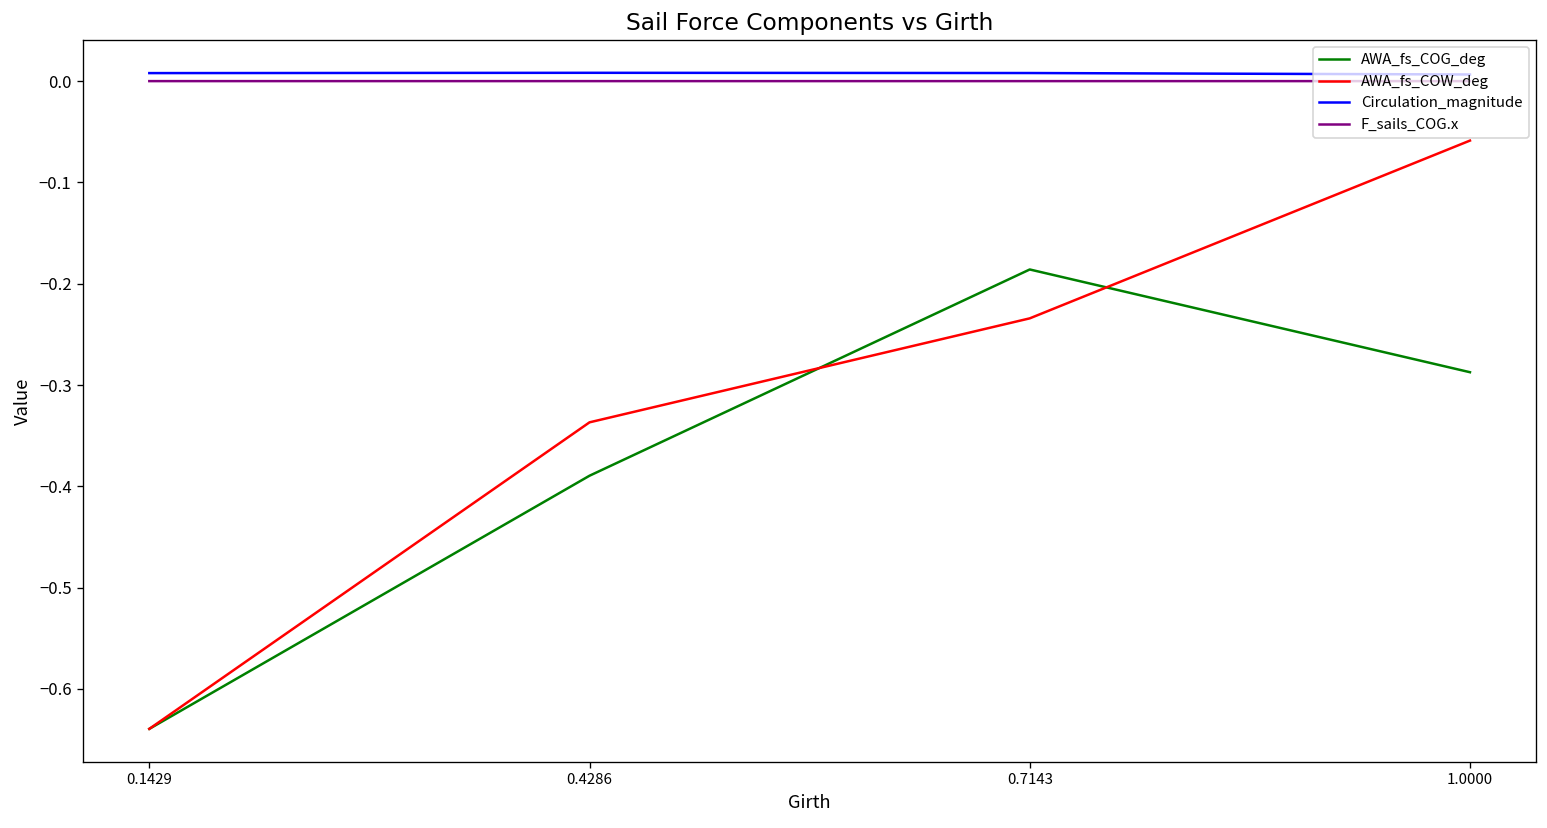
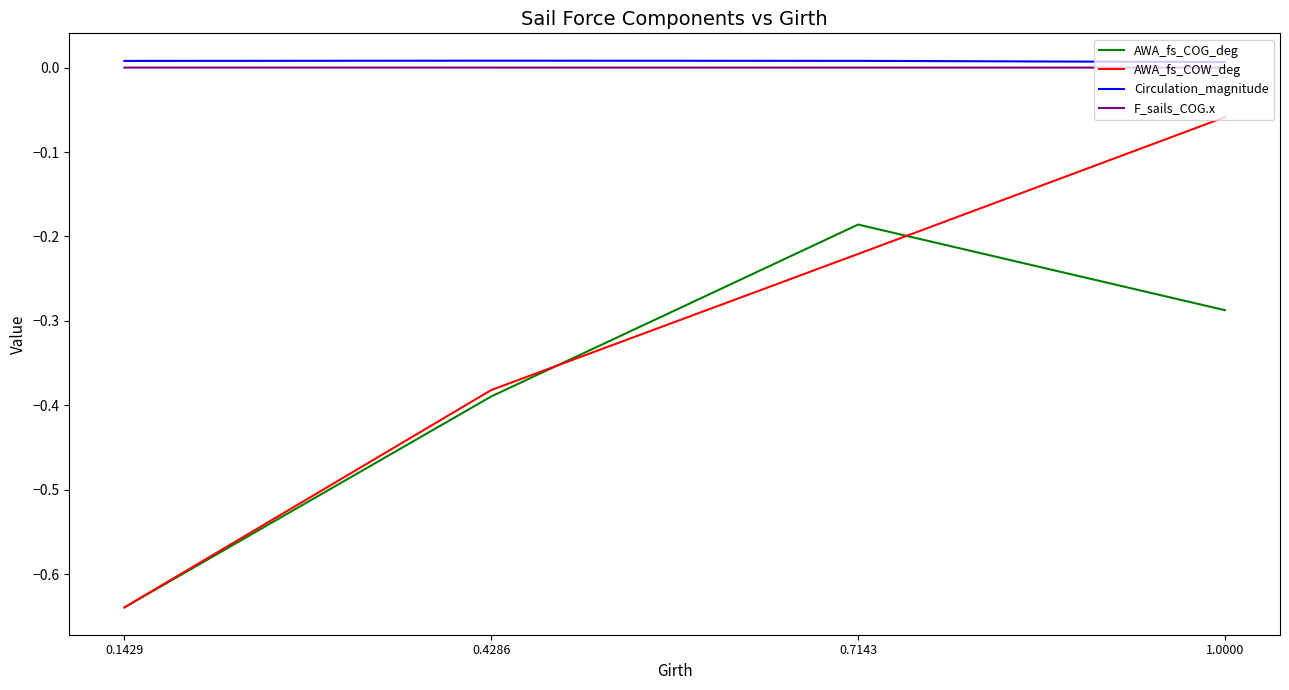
  {
    "AWA_fs_COG_deg": {
      "0.4286": -0.39,
      "0.7143": -0.19,
      "1.0000": -0.29
    },
    "AWA_fs_COW_deg": {
-     "0.4286": -0.34,
-     "0.7143": -0.23
+     "0.4286": -0.38,
+     "0.7143": -0.22
    },
    "Circulation_magnitude": {
      "0.1429": 0.01,
      "0.4286": 0.01,
      "0.7143": 0.01
    },
    "F_sails_COG.x": {
      "0.1429": 0.00,
      "0.4286": 0.00,
      "0.7143": 0.00
    }
  }
